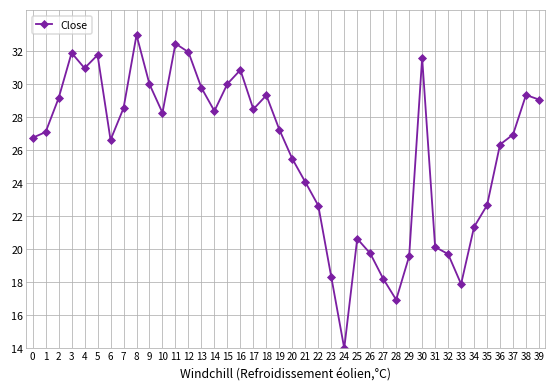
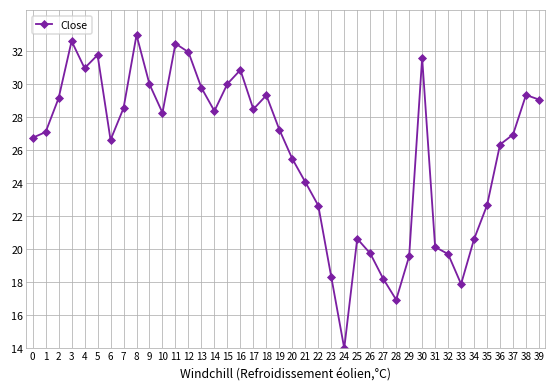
  {
    "0": 26.8,
    "1": 27.1,
    "2": 29.2,
-   "3": 31.9,
+   "3": 32.6,
    "4": 31.0,
    "5": 31.8,
    "6": 26.6,
    "7": 28.6,
    "8": 33.0,
    "9": 30.0,
    "10": 28.3,
    "11": 32.5,
    "12": 32.0,
    "13": 29.8,
    "14": 28.4,
    "15": 30.0,
    "16": 30.9,
    "17": 28.5,
    "18": 29.3,
    "19": 27.3,
    "20": 25.5,
    "21": 24.1,
    "22": 22.7,
    "23": 18.3,
    "24": 14.0,
    "25": 20.6,
    "26": 19.8,
    "27": 18.2,
    "28": 16.9,
    "29": 19.6,
    "30": 31.6,
    "31": 20.1,
    "32": 19.7,
    "33": 17.9,
-   "34": 21.4,
+   "34": 20.6,
    "35": 22.7,
    "36": 26.4,
    "37": 27.0,
    "38": 29.4,
    "39": 29.1
  }
